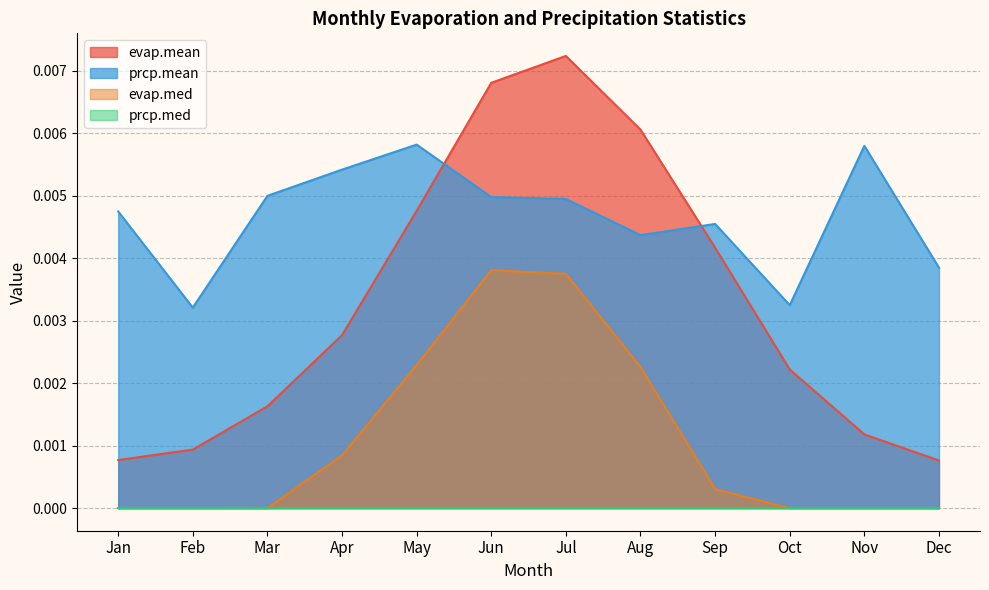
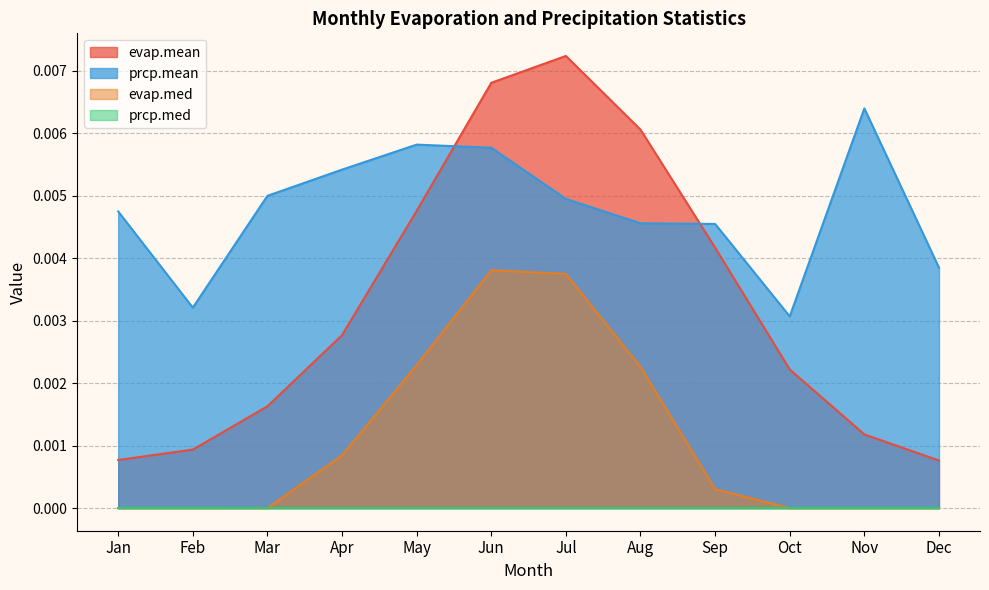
  {
    "prcp.mean": {
      "Jan": 0.0048,
      "Feb": 0.0032,
      "Mar": 0.0050,
      "Apr": 0.0054,
      "May": 0.0058,
-     "Jun": 0.0050,
+     "Jun": 0.0058,
      "Jul": 0.0050,
-     "Aug": 0.0044,
+     "Aug": 0.0046,
      "Sep": 0.0046,
-     "Oct": 0.0033,
-     "Nov": 0.0058,
+     "Oct": 0.0031,
+     "Nov": 0.0064,
      "Dec": 0.0039
    },
    "prcp.med": {
      "Apr": 0.0000,
      "May": 0.0000,
      "Jun": 0.0000,
      "Jul": 0.0000,
      "Aug": 0.0000,
      "Sep": 0.0000
    }
  }
